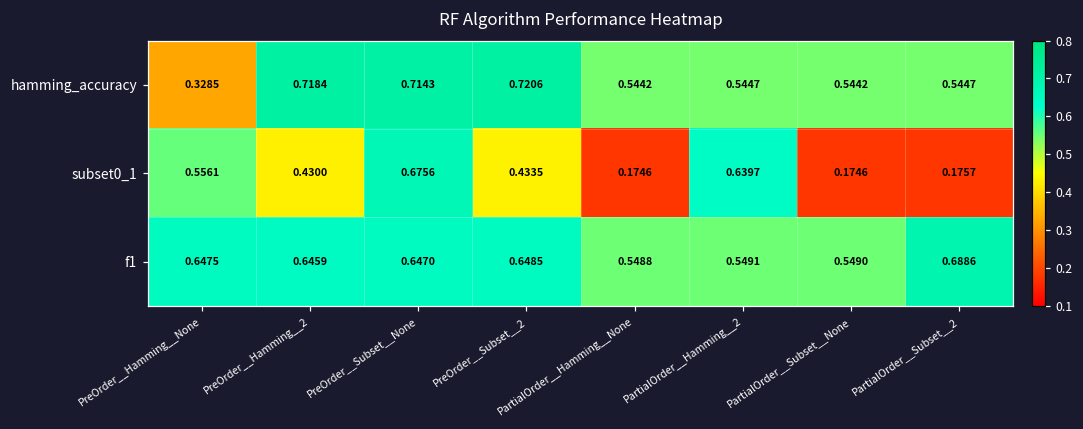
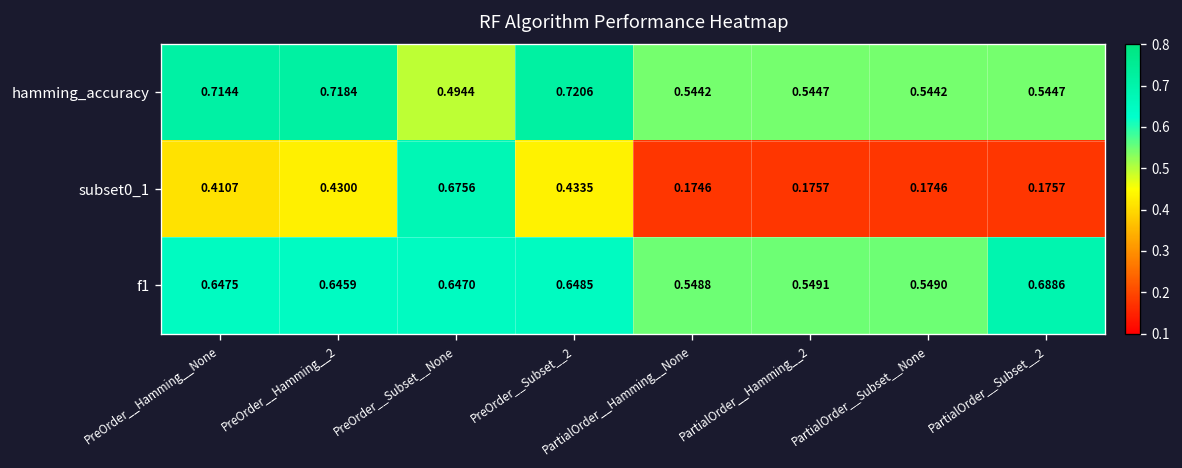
  {
    "hamming_accuracy": {
-     "PreOrder__Hamming__None": 0.3285,
+     "PreOrder__Hamming__None": 0.7144,
      "PreOrder__Hamming__2": 0.7184,
-     "PreOrder__Subset__None": 0.7143,
+     "PreOrder__Subset__None": 0.4944,
      "PreOrder__Subset__2": 0.7206,
      "PartialOrder__Hamming__None": 0.5442,
      "PartialOrder__Hamming__2": 0.5447,
      "PartialOrder__Subset__None": 0.5442,
      "PartialOrder__Subset__2": 0.5447
    },
    "subset0_1": {
-     "PreOrder__Hamming__None": 0.5561,
+     "PreOrder__Hamming__None": 0.4107,
      "PreOrder__Hamming__2": 0.4300,
      "PreOrder__Subset__None": 0.6756,
      "PreOrder__Subset__2": 0.4335,
      "PartialOrder__Hamming__None": 0.1746,
-     "PartialOrder__Hamming__2": 0.6397,
+     "PartialOrder__Hamming__2": 0.1757,
      "PartialOrder__Subset__None": 0.1746,
      "PartialOrder__Subset__2": 0.1757
    },
    "f1": {
      "PreOrder__Hamming__None": 0.6475,
      "PreOrder__Hamming__2": 0.6459,
      "PreOrder__Subset__None": 0.6470,
      "PreOrder__Subset__2": 0.6485,
      "PartialOrder__Hamming__None": 0.5488,
      "PartialOrder__Hamming__2": 0.5491,
      "PartialOrder__Subset__None": 0.5490,
      "PartialOrder__Subset__2": 0.6886
    }
  }
